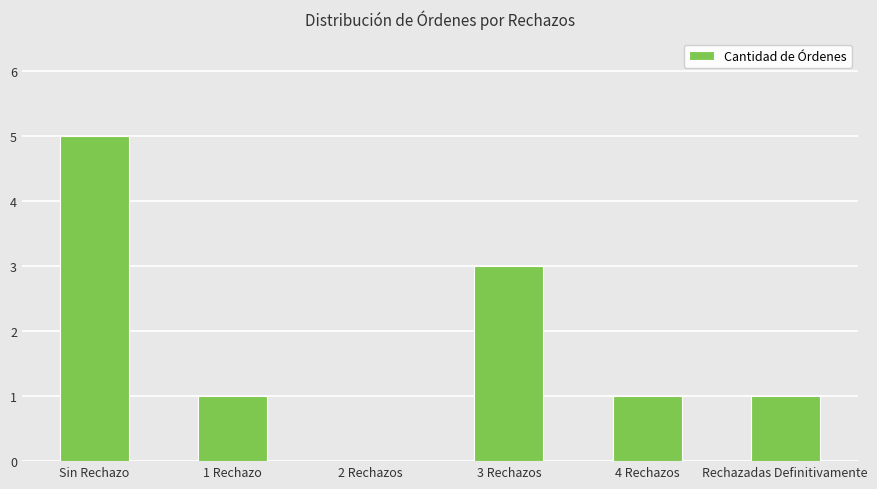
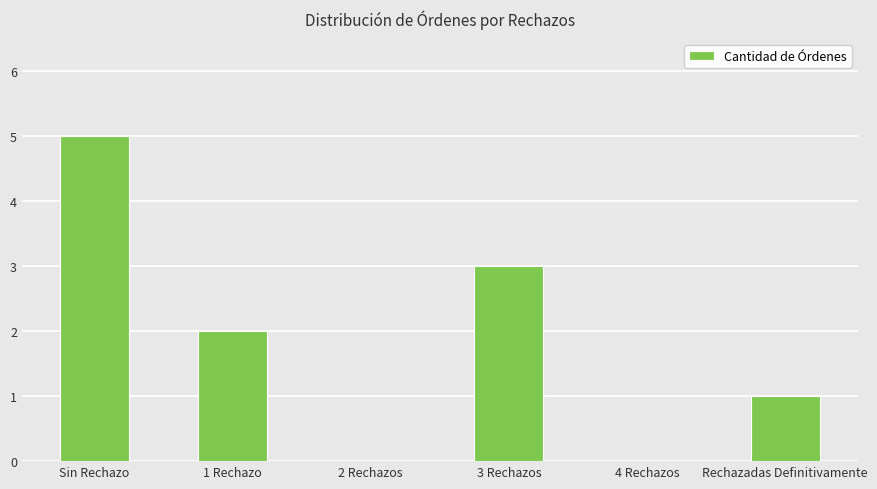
  {
    "Sin Rechazo": 5,
-   "1 Rechazo": 1,
+   "1 Rechazo": 2,
    "2 Rechazos": 0,
    "3 Rechazos": 3,
-   "4 Rechazos": 1,
+   "4 Rechazos": 0,
    "Rechazadas Definitivamente": 1
  }
